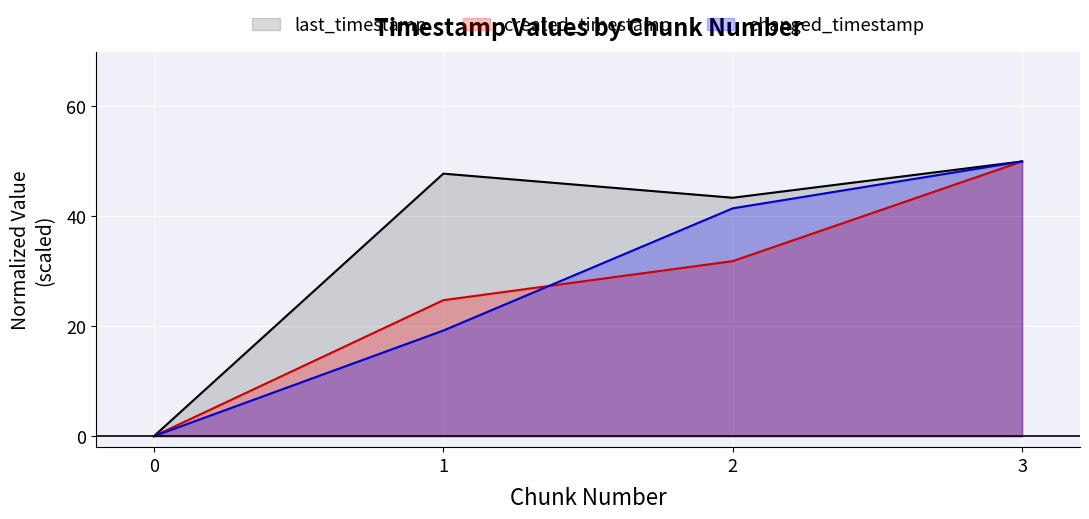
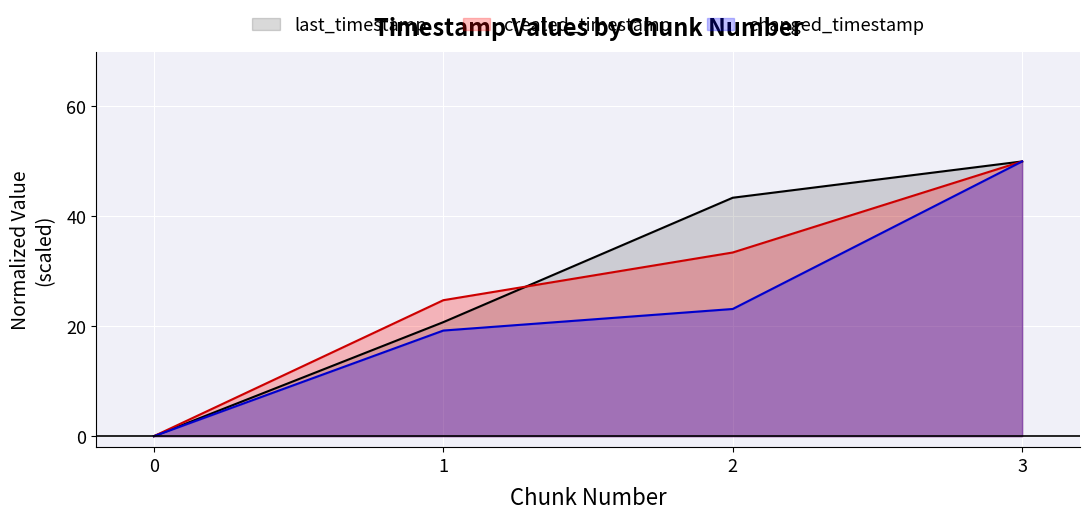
  {
    "last_timestamp": {
-     "1": 48,
+     "1": 21,
      "2": 43
    },
    "created_timestamp": {
      "1": 25,
-     "2": 32
+     "2": 33
    },
    "changed_timestamp": {
      "1": 19,
-     "2": 41
+     "2": 23
    }
  }
